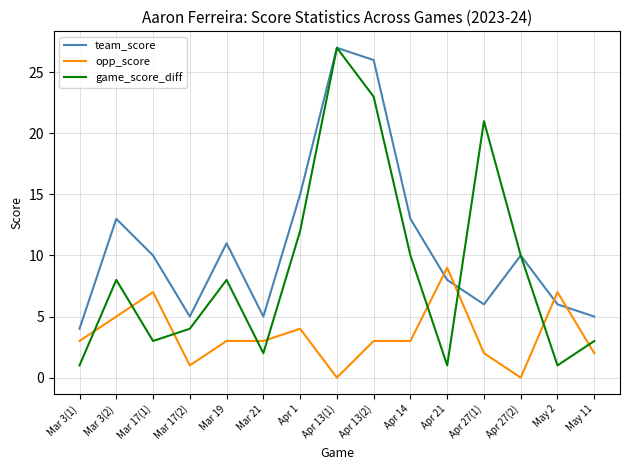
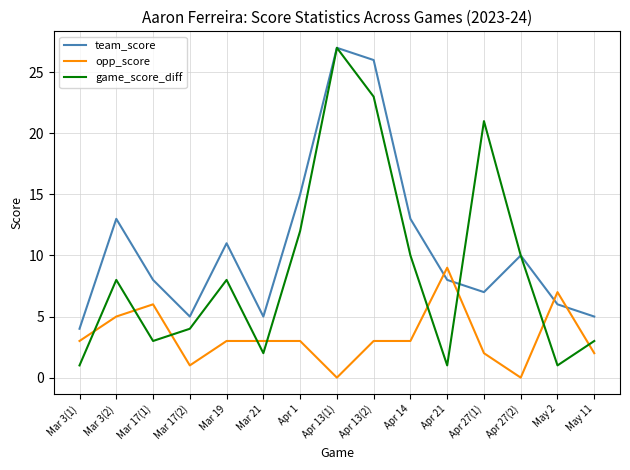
  {
    "team_score": {
      "Mar 3(1)": 4,
      "Mar 3(2)": 13,
-     "Mar 17(1)": 10,
+     "Mar 17(1)": 8,
      "Mar 17(2)": 5,
      "Mar 19": 11,
      "Mar 21": 5,
      "Apr 1": 15,
      "Apr 13(2)": 26,
      "Apr 14": 13,
      "Apr 21": 8,
-     "Apr 27(1)": 6,
+     "Apr 27(1)": 7,
      "May 2": 6,
      "May 11": 5
    },
    "opp_score": {
      "Mar 3(1)": 3,
      "Mar 3(2)": 5,
-     "Mar 17(1)": 7,
+     "Mar 17(1)": 6,
      "Mar 17(2)": 1,
      "Mar 19": 3,
      "Mar 21": 3,
-     "Apr 1": 4,
+     "Apr 1": 3,
      "Apr 13(1)": 0,
      "Apr 13(2)": 3,
      "Apr 14": 3,
      "Apr 21": 9,
      "Apr 27(1)": 2,
      "Apr 27(2)": 0,
      "May 2": 7,
      "May 11": 2
    },
    "game_score_diff": {
      "Mar 3(1)": 1,
      "Mar 3(2)": 8,
      "Mar 17(1)": 3,
      "Mar 17(2)": 4,
      "Mar 19": 8,
      "Mar 21": 2,
      "Apr 1": 12,
      "Apr 13(2)": 23,
      "Apr 14": 10,
      "Apr 21": 1,
      "Apr 27(1)": 21,
      "May 2": 1,
      "May 11": 3
    }
  }
